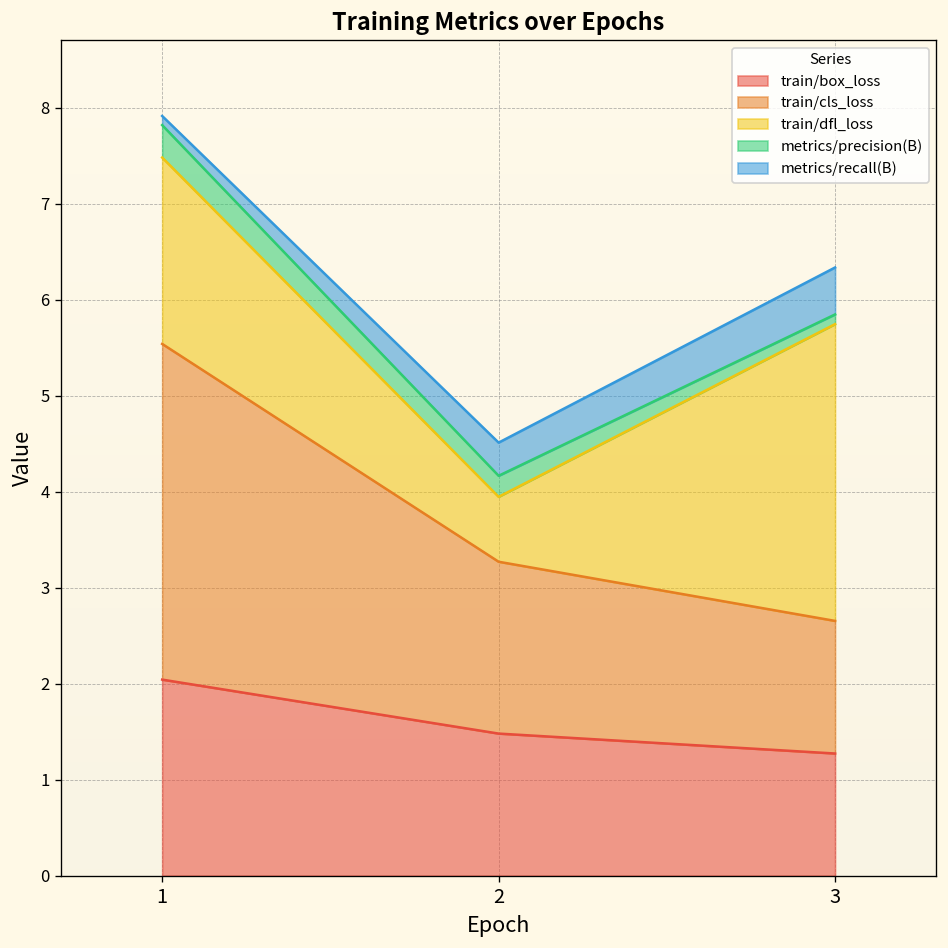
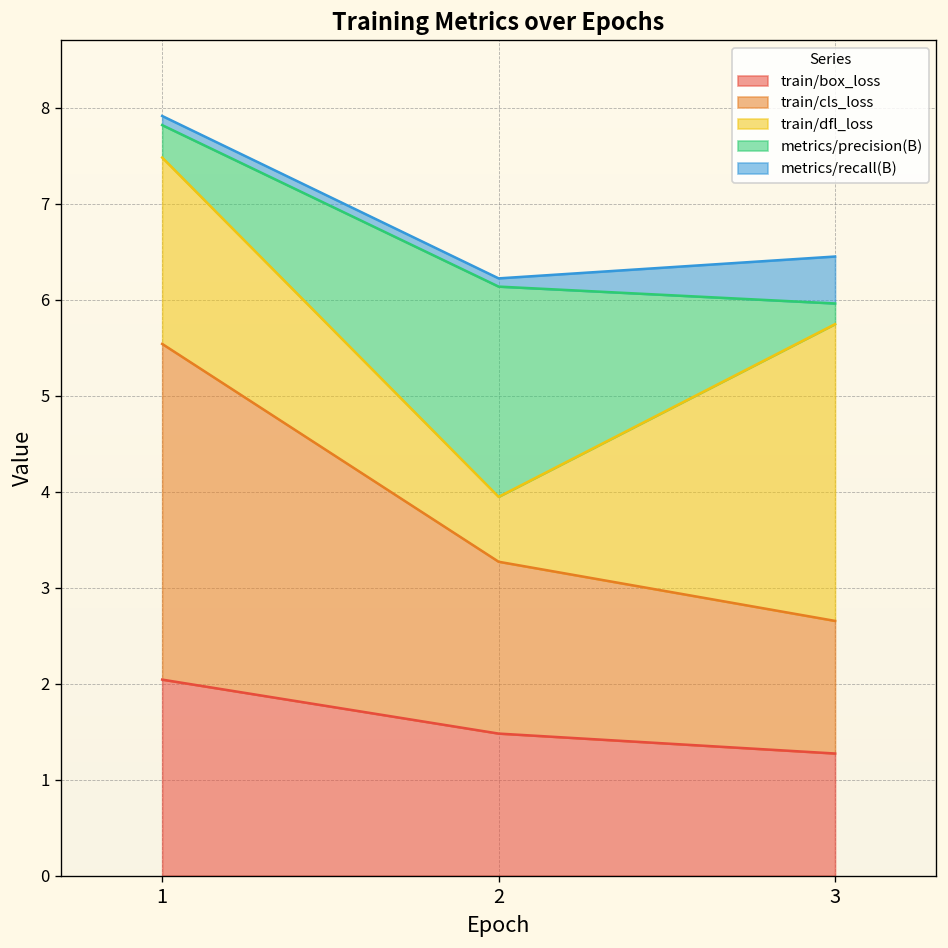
  {
    "train/dfl_loss": {
      "1": 1.9,
      "2": 0.7,
      "3": 3.1
    },
    "metrics/precision(B)": {
      "1": 0.3,
-     "2": 0.2,
-     "3": 0.1
+     "2": 2.2,
+     "3": 0.2
    },
    "metrics/recall(B)": {
      "1": 0.1,
-     "2": 0.3,
+     "2": 0.1,
      "3": 0.5
    }
  }
